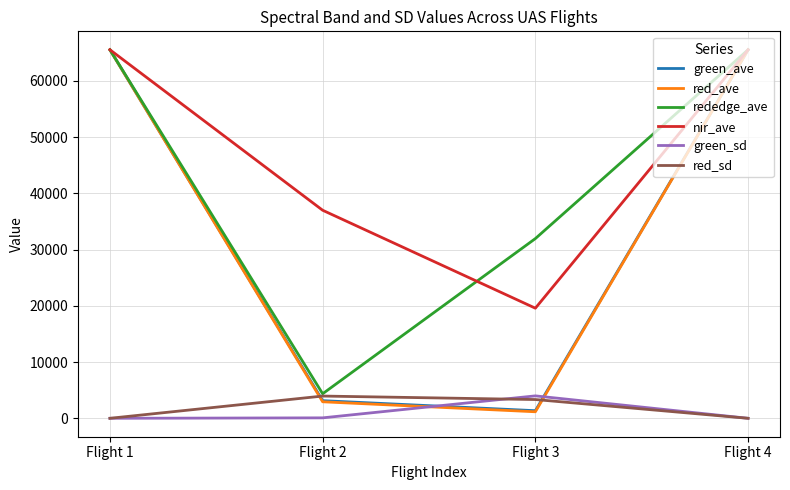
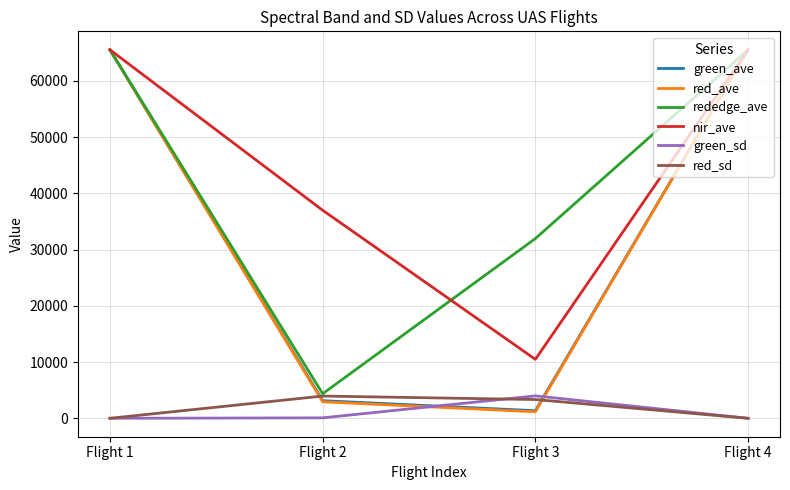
  {
    "rededge_ave": {
      "Flight 3": 32000
    },
    "nir_ave": {
      "Flight 2": 37000,
-     "Flight 3": 20000
+     "Flight 3": 10000
    },
    "green_sd": {
      "Flight 2": 0,
      "Flight 3": 4000
    },
    "red_sd": {
      "Flight 3": 3000
    }
  }
